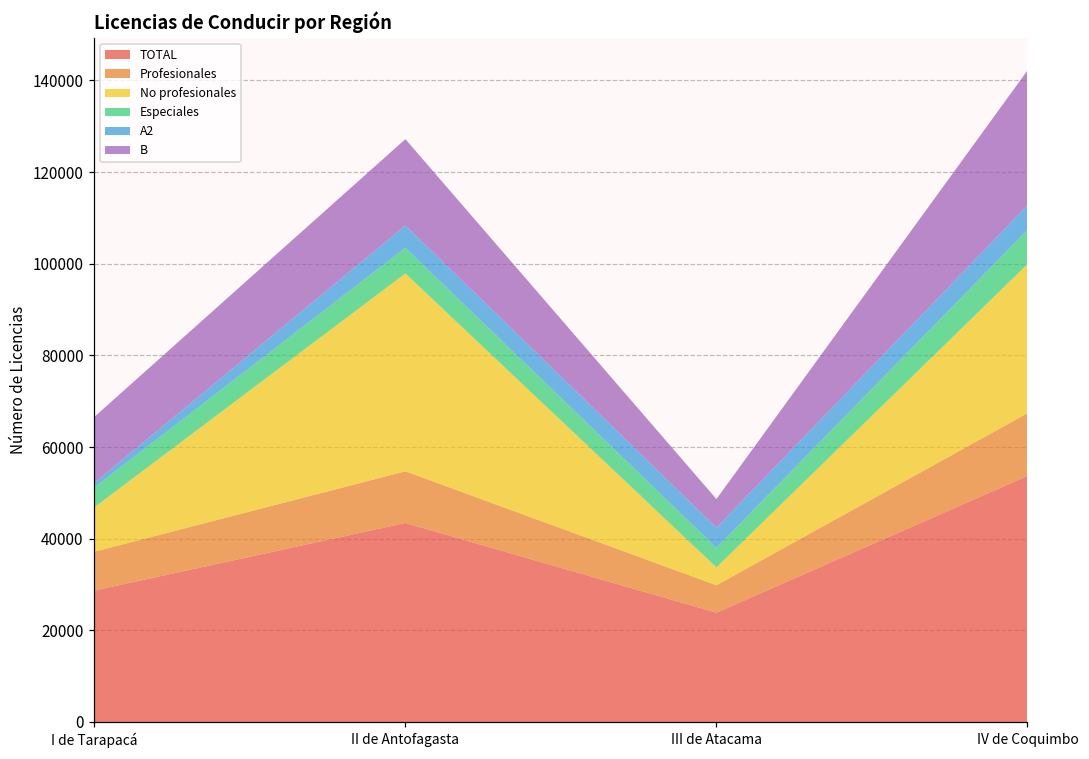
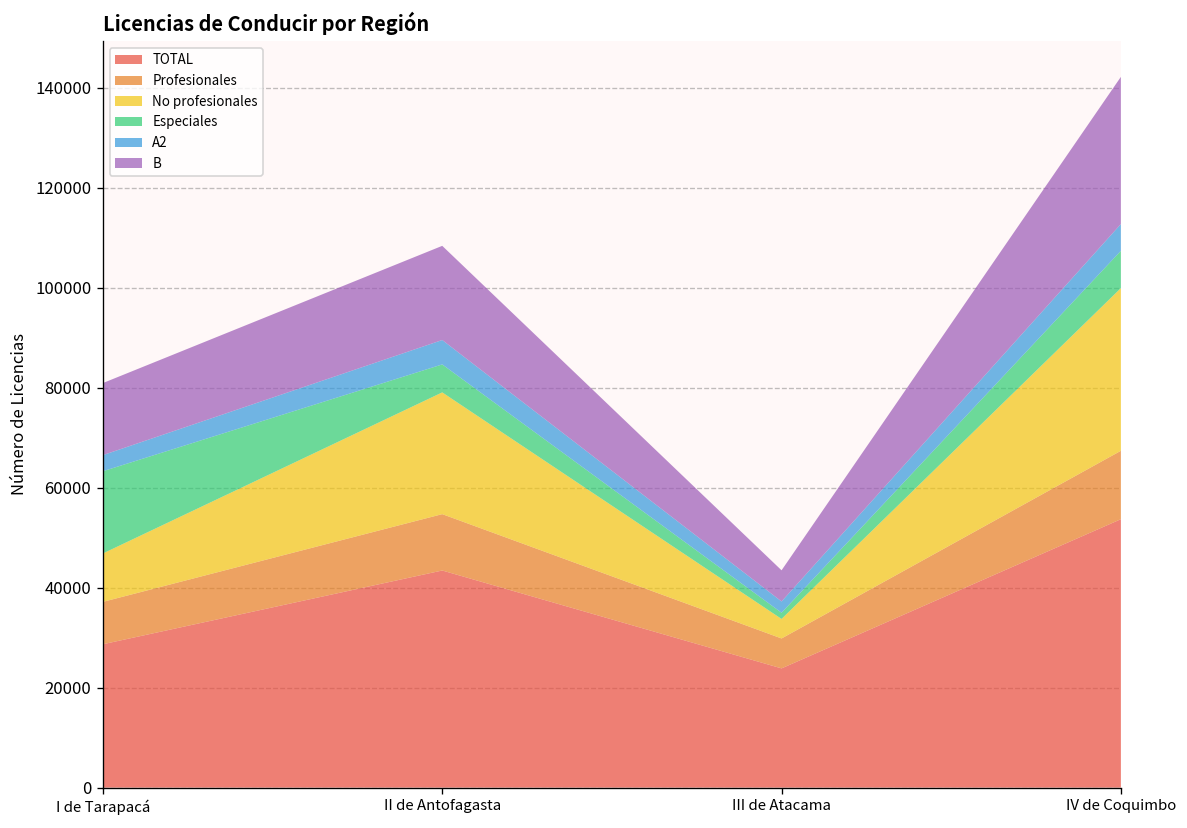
  {
    "No profesionales": {
      "I de Tarapacá": 10000,
-     "II de Antofagasta": 43000,
+     "II de Antofagasta": 24000,
      "III de Atacama": 4000,
      "IV de Coquimbo": 33000
    },
    "Especiales": {
-     "I de Tarapacá": 4000,
+     "I de Tarapacá": 16000,
      "II de Antofagasta": 6000,
-     "III de Atacama": 4000,
+     "III de Atacama": 1000,
      "IV de Coquimbo": 7000
    },
    "A2": {
-     "I de Tarapacá": 1000,
+     "I de Tarapacá": 3000,
      "II de Antofagasta": 5000,
-     "III de Atacama": 4000,
+     "III de Atacama": 2000,
      "IV de Coquimbo": 5000
    },
    "B": {
      "I de Tarapacá": 14000,
      "II de Antofagasta": 19000,
      "III de Atacama": 6000,
      "IV de Coquimbo": 29000
    }
  }
